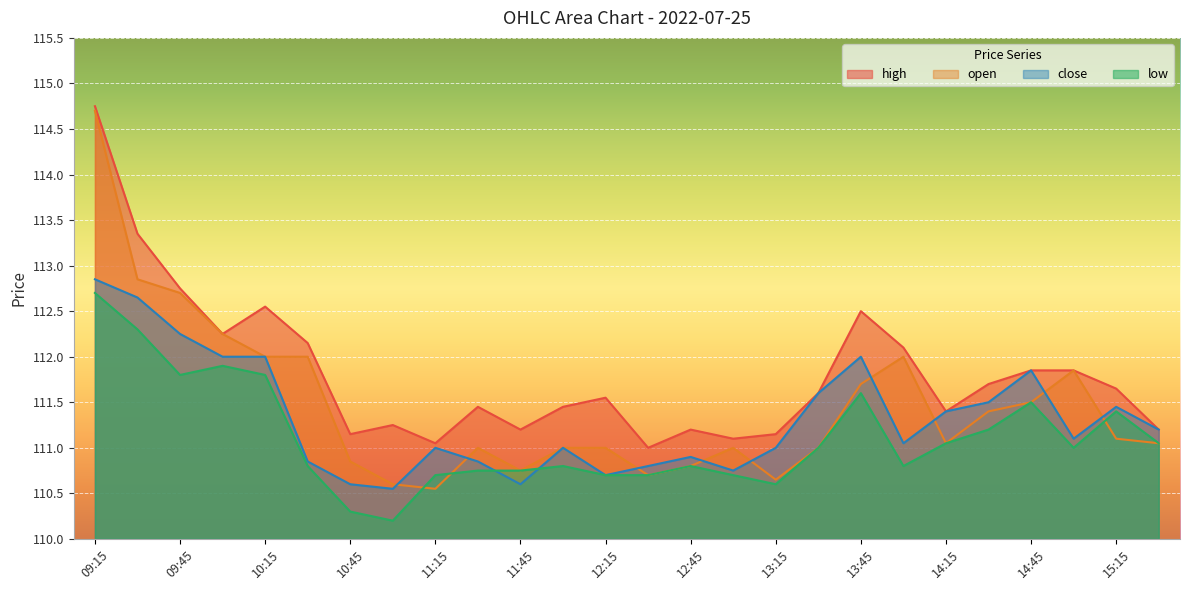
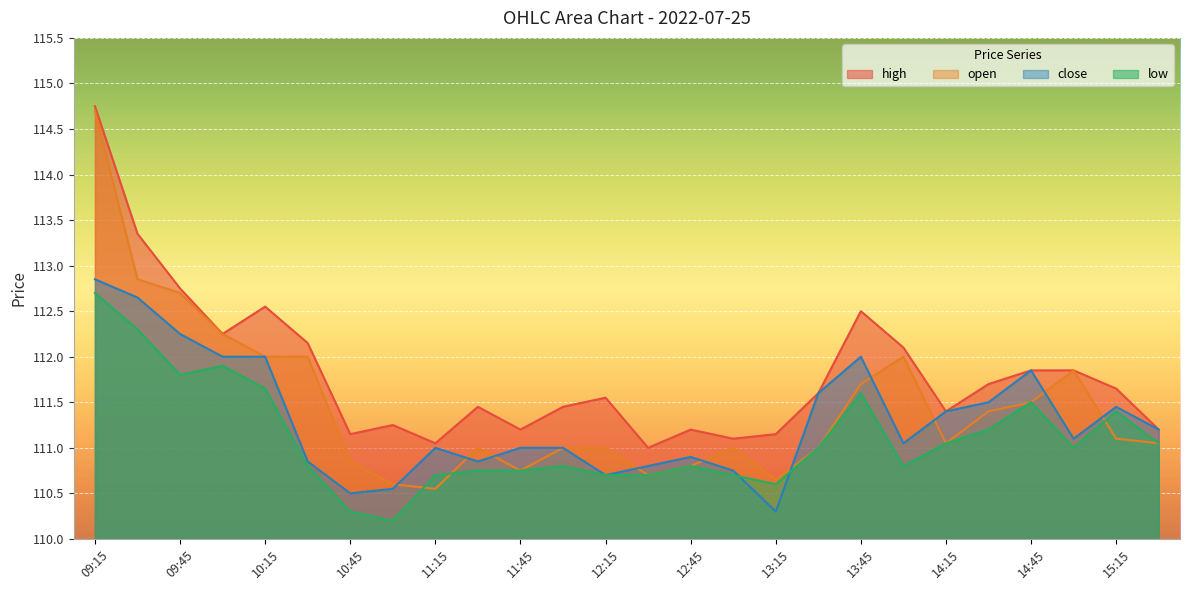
  {
    "close": {
      "09:15": 112.9,
      "09:45": 112.3,
-     "10:45": 110.6,
+     "10:45": 110.5,
      "11:15": 111.0,
-     "11:45": 110.6,
+     "11:45": 111.0,
      "12:45": 110.9,
-     "13:15": 111.0,
+     "13:15": 110.3,
      "13:45": 112.0,
      "15:15": 111.5
    },
    "low": {
      "09:15": 112.7,
      "09:45": 111.8,
-     "10:15": 111.8,
+     "10:15": 111.7,
      "10:45": 110.3,
      "11:15": 110.7,
      "13:15": 110.6,
      "13:45": 111.6,
      "15:15": 111.4
    }
  }
